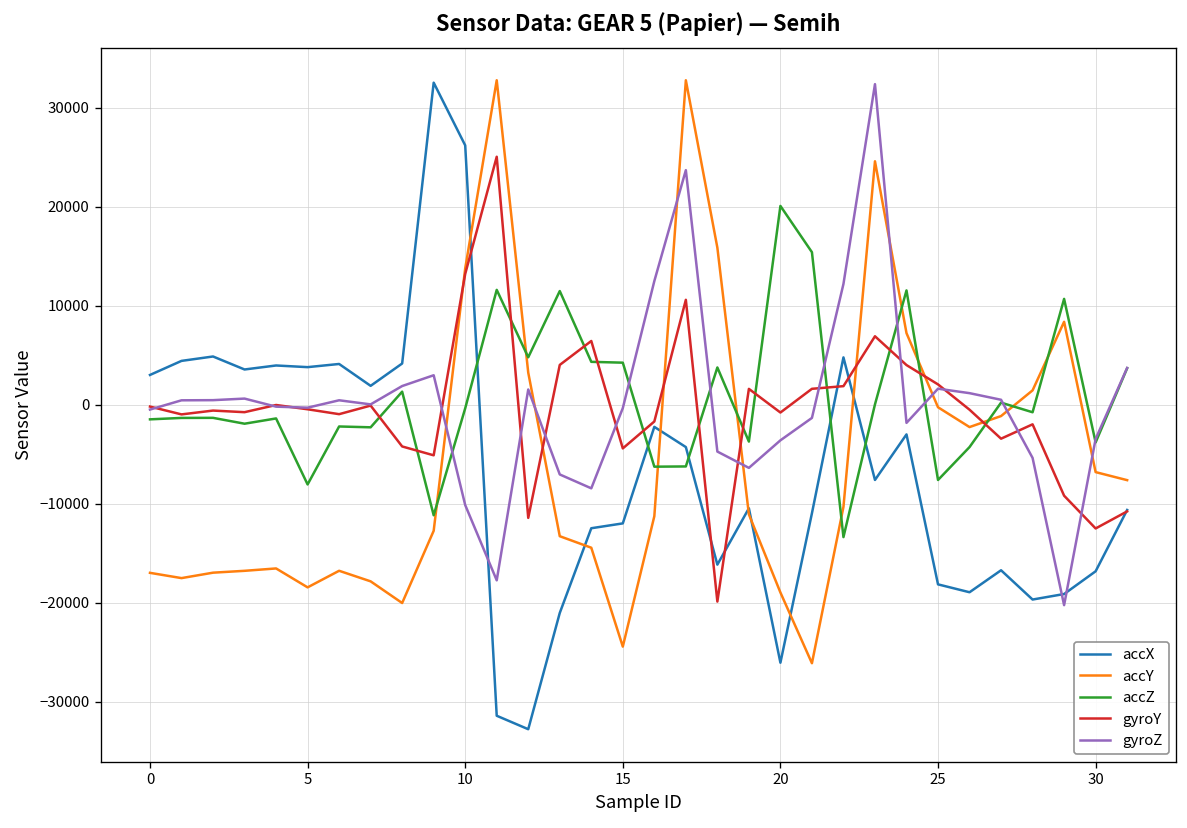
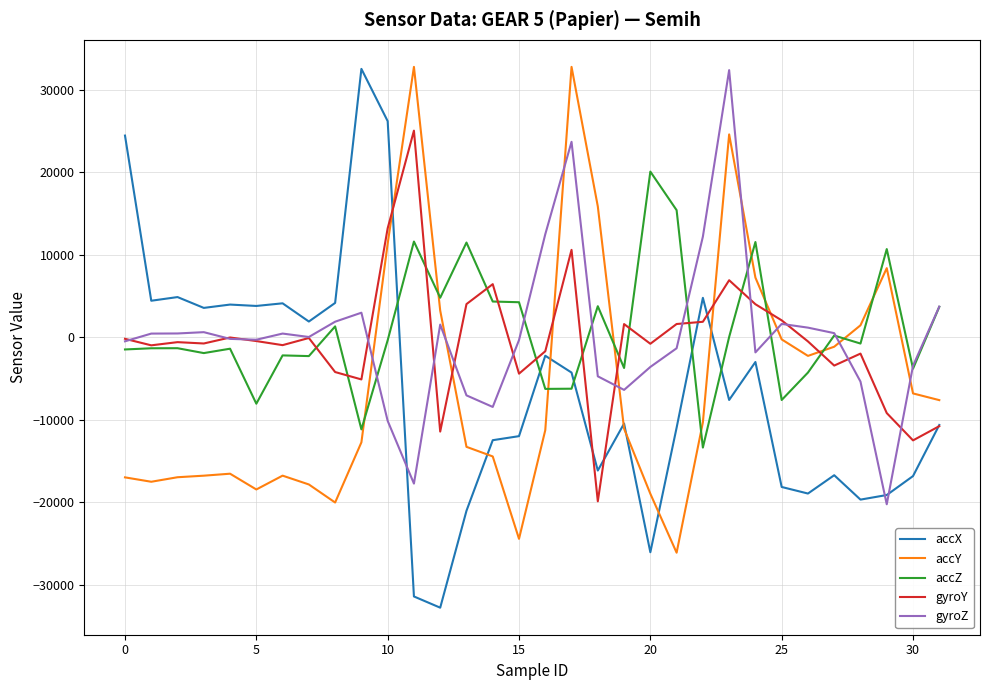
  {
    "accX": {
-     "0": 3000,
+     "0": 24000,
      "5": 4000,
      "10": 26000,
      "15": -12000,
      "20": -26000,
      "25": -18000,
      "30": -17000
    },
    "accY": {
      "0": -17000,
      "5": -18000,
-     "10": 14000,
+     "10": 11000,
      "15": -24000,
      "20": -19000,
      "25": 0,
      "30": -7000
    },
    "accZ": {
      "0": -1000,
      "5": -8000,
      "10": 0,
      "15": 4000,
      "20": 20000,
      "25": -8000,
      "30": -4000
    },
    "gyroY": {
      "10": 13000,
      "15": -4000,
      "20": -1000,
      "25": 2000,
      "30": -12000
    },
    "gyroZ": {
      "10": -10000,
      "15": 0,
      "20": -4000,
      "25": 2000,
      "30": -3000
    }
  }
